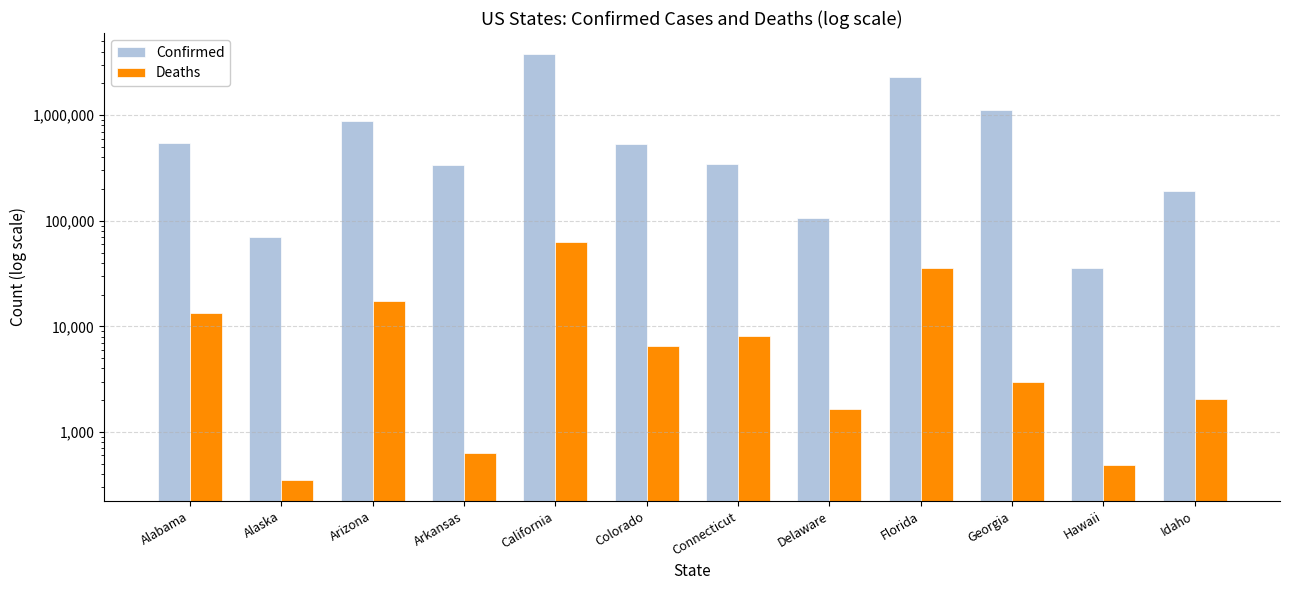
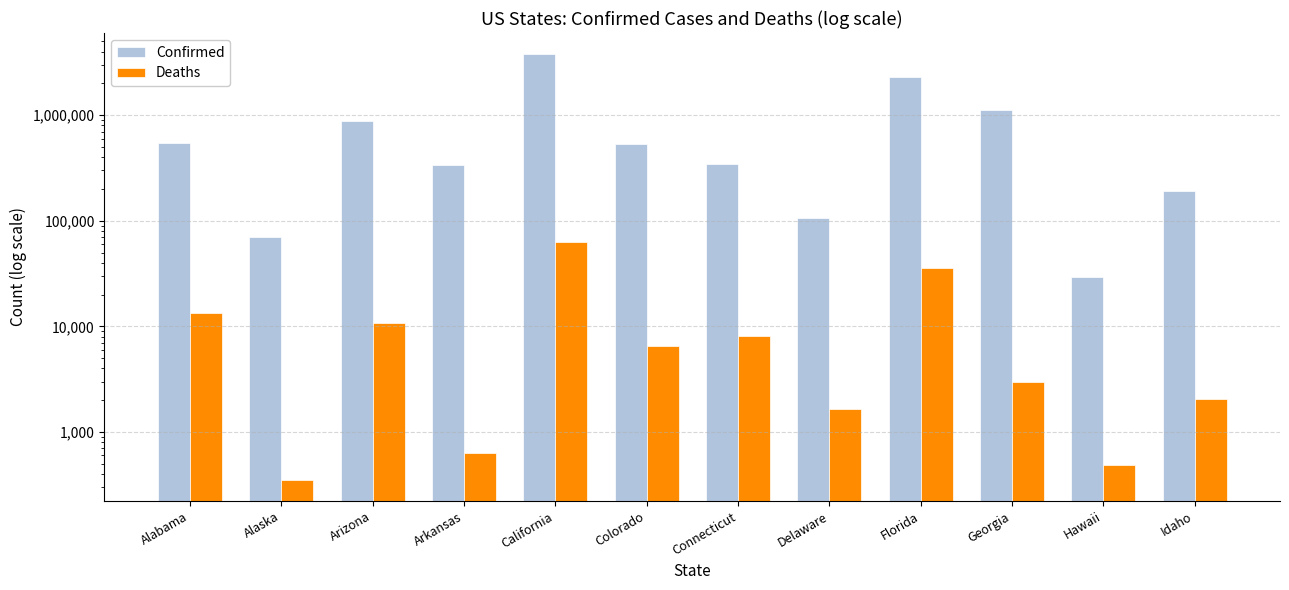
  {
    "Confirmed": {
      "Alabama": "500,000",
      "Alaska": "70,000",
      "Arizona": "900,000",
      "Arkansas": "340,000",
      "California": "3,800,000",
      "Colorado": "500,000",
      "Connecticut": "340,000",
      "Delaware": "110,000",
      "Florida": "2,300,000",
      "Georgia": "1,100,000",
-     "Hawaii": "35,000",
+     "Hawaii": "29,000",
      "Idaho": "190,000"
    },
    "Deaths": {
      "Alabama": "13,000",
      "Alaska": "350",
-     "Arizona": "17,000",
+     "Arizona": "11,000",
      "Arkansas": "600",
      "California": "60,000",
      "Colorado": "6,000",
      "Connecticut": "8,000",
      "Delaware": "1,700",
      "Florida": "36,000",
      "Georgia": "2,900",
      "Hawaii": "500",
      "Idaho": "2,100"
    }
  }
